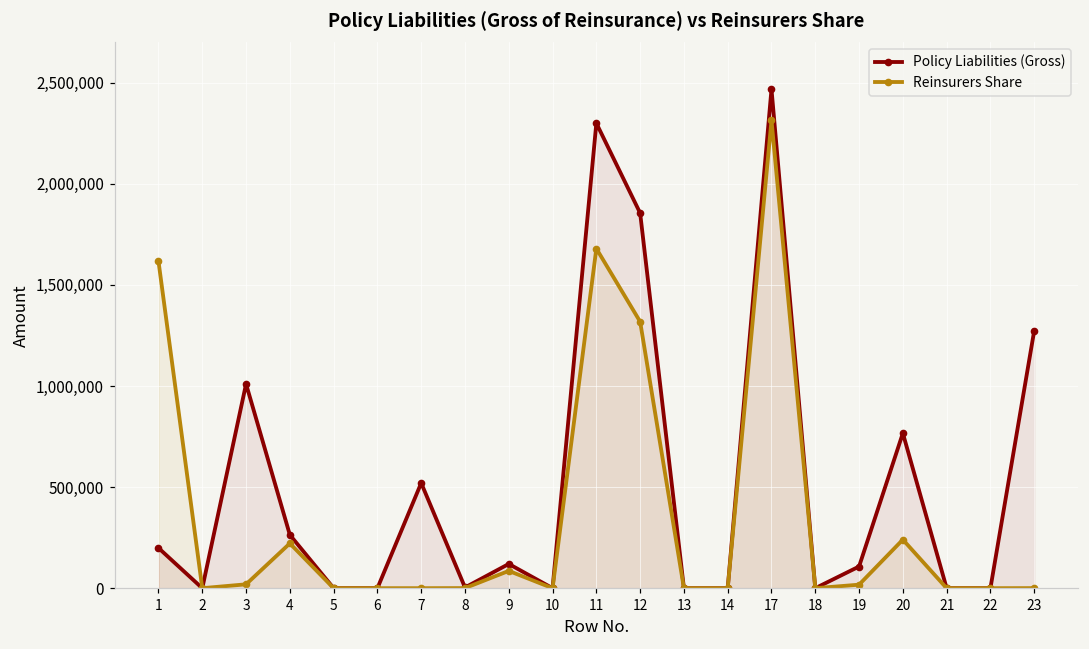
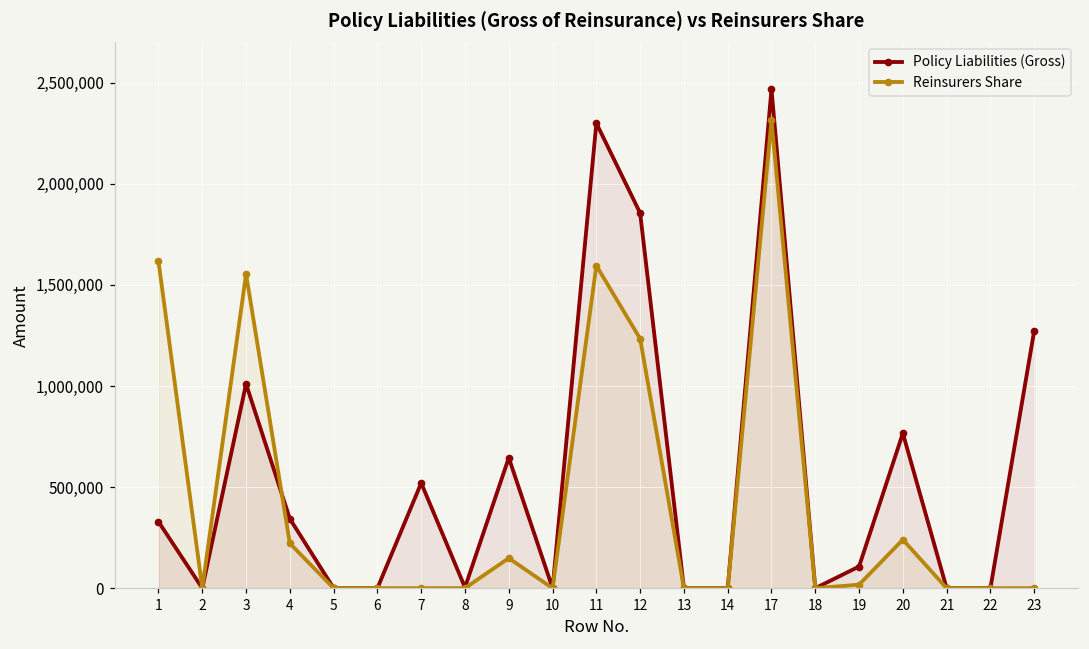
  {
    "Policy Liabilities (Gross)": {
-     "1": "200,000",
+     "1": "330,000",
      "3": "1,010,000",
-     "4": "260,000",
+     "4": "340,000",
      "7": "520,000",
-     "9": "120,000",
+     "9": "650,000",
      "11": "2,300,000",
      "12": "1,860,000",
      "17": "2,470,000",
      "19": "110,000",
      "20": "770,000",
      "23": "1,270,000"
    },
    "Reinsurers Share": {
      "1": "1,620,000",
-     "3": "20,000",
+     "3": "1,550,000",
      "4": "220,000",
      "7": "0",
-     "9": "90,000",
-     "11": "1,680,000",
-     "12": "1,320,000",
+     "9": "150,000",
+     "11": "1,600,000",
+     "12": "1,230,000",
      "17": "2,310,000",
      "19": "20,000",
      "20": "240,000",
      "23": "0"
    }
  }
